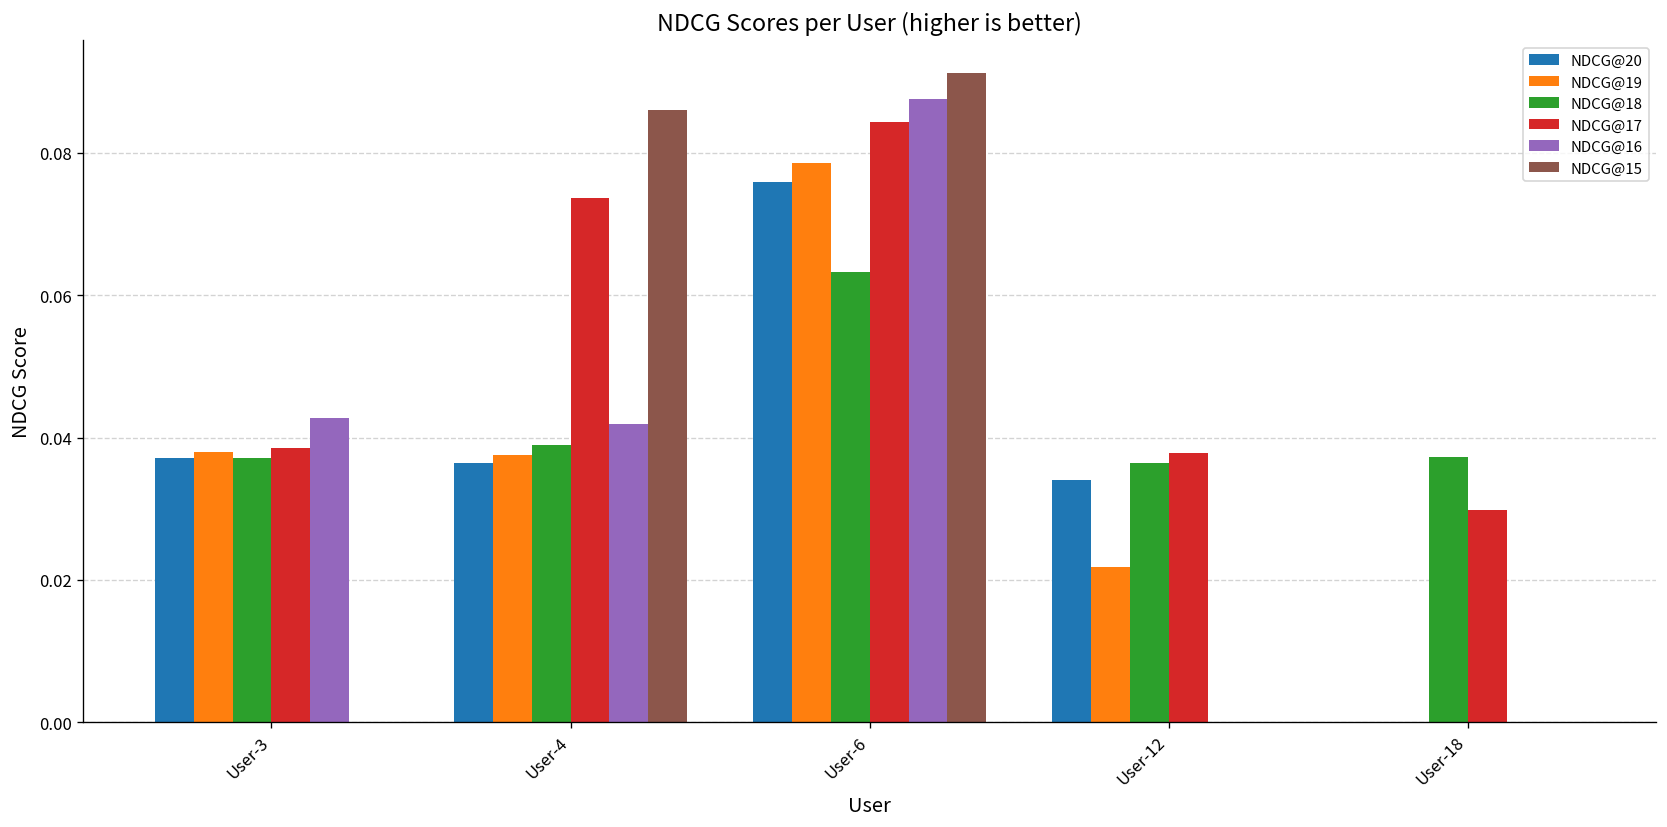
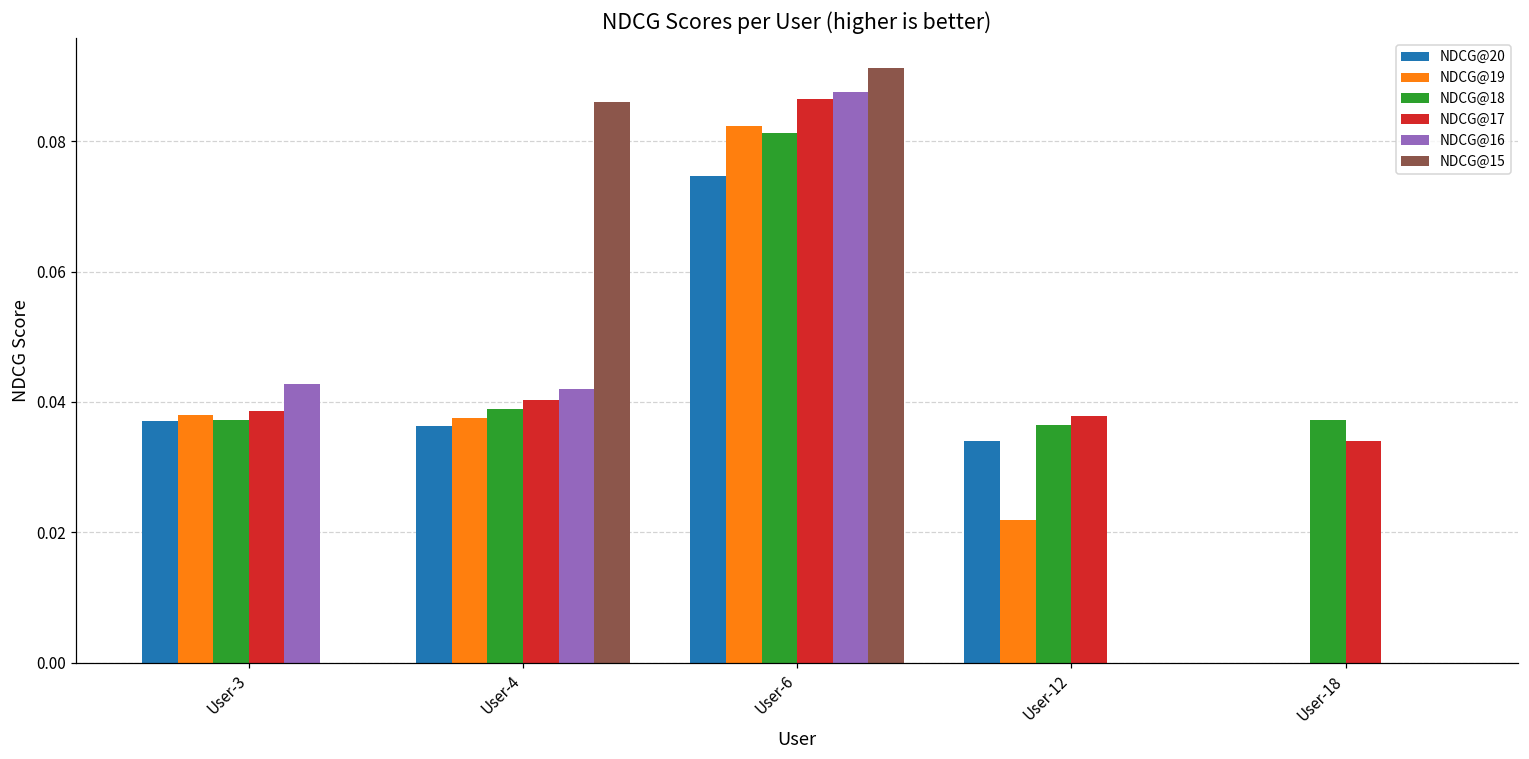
  {
    "NDCG@20": {
      "User-3": 0.037,
      "User-4": 0.036,
-     "User-6": 0.076,
+     "User-6": 0.075,
      "User-12": 0.034,
      "User-18": 0.000
    },
    "NDCG@19": {
      "User-3": 0.038,
      "User-4": 0.038,
-     "User-6": 0.079,
+     "User-6": 0.082,
      "User-12": 0.022,
      "User-18": 0.000
    },
    "NDCG@18": {
      "User-3": 0.037,
      "User-4": 0.039,
-     "User-6": 0.063,
+     "User-6": 0.081,
      "User-12": 0.036,
      "User-18": 0.037
    },
    "NDCG@17": {
      "User-3": 0.039,
-     "User-4": 0.074,
-     "User-6": 0.084,
+     "User-4": 0.040,
+     "User-6": 0.087,
      "User-12": 0.038,
-     "User-18": 0.030
+     "User-18": 0.034
    },
    "NDCG@16": {
      "User-3": 0.043,
      "User-4": 0.042,
      "User-6": 0.088,
      "User-12": 0.000,
      "User-18": 0.000
    },
    "NDCG@15": {
      "User-3": 0.000,
      "User-4": 0.086,
      "User-6": 0.091,
      "User-12": 0.000,
      "User-18": 0.000
    }
  }
